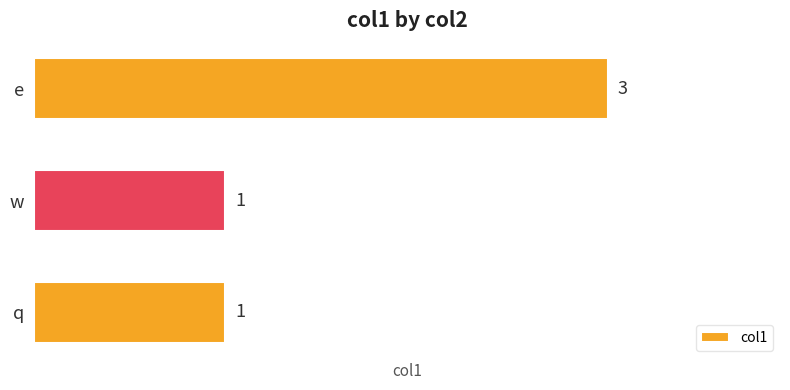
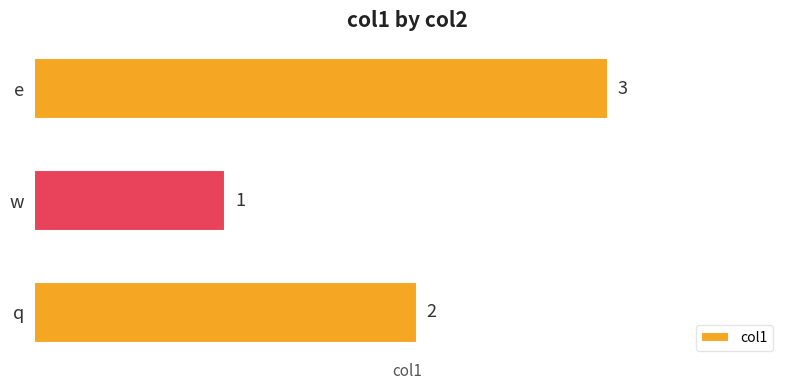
  {
    "e": 3,
    "w": 1,
-   "q": 1
+   "q": 2
  }
